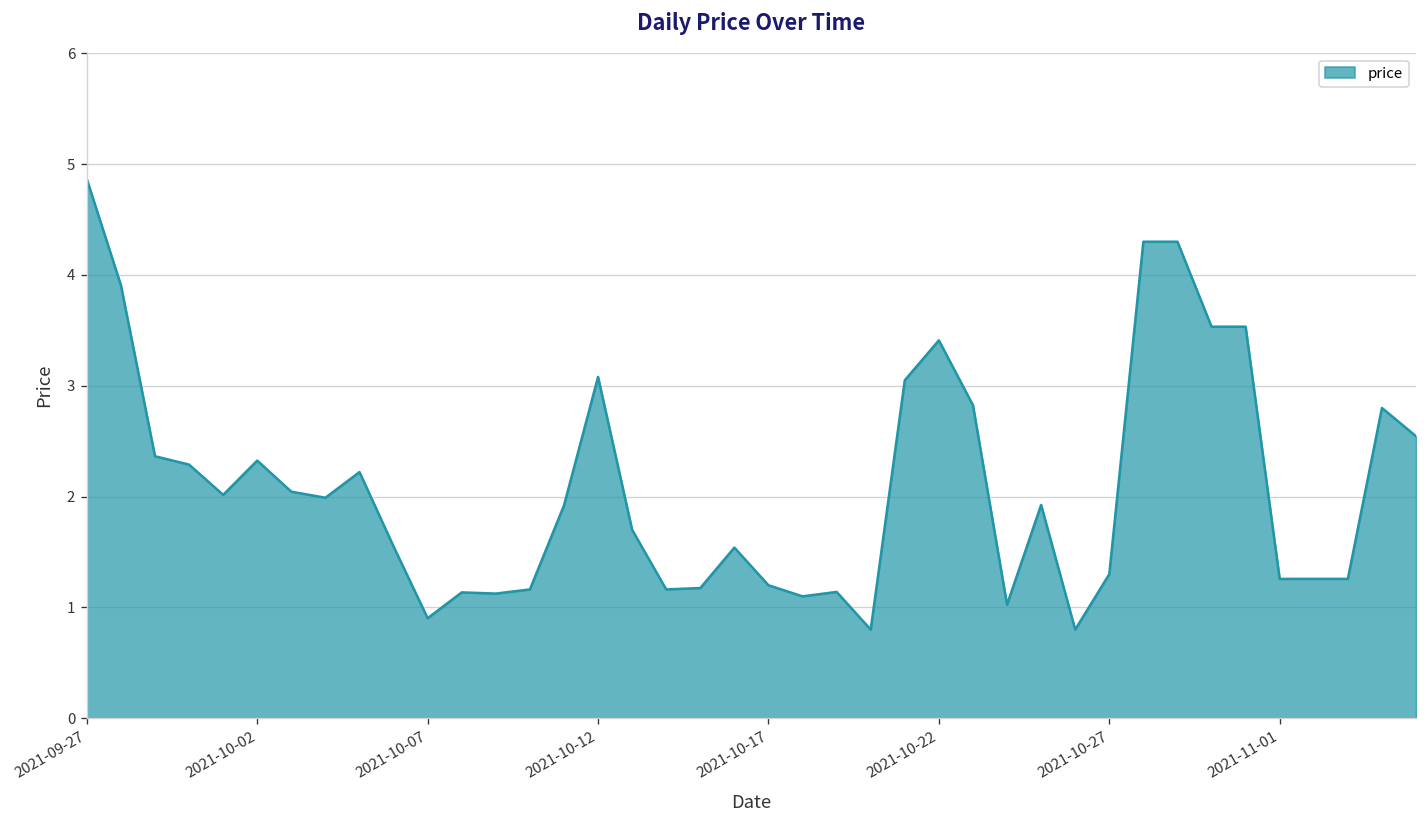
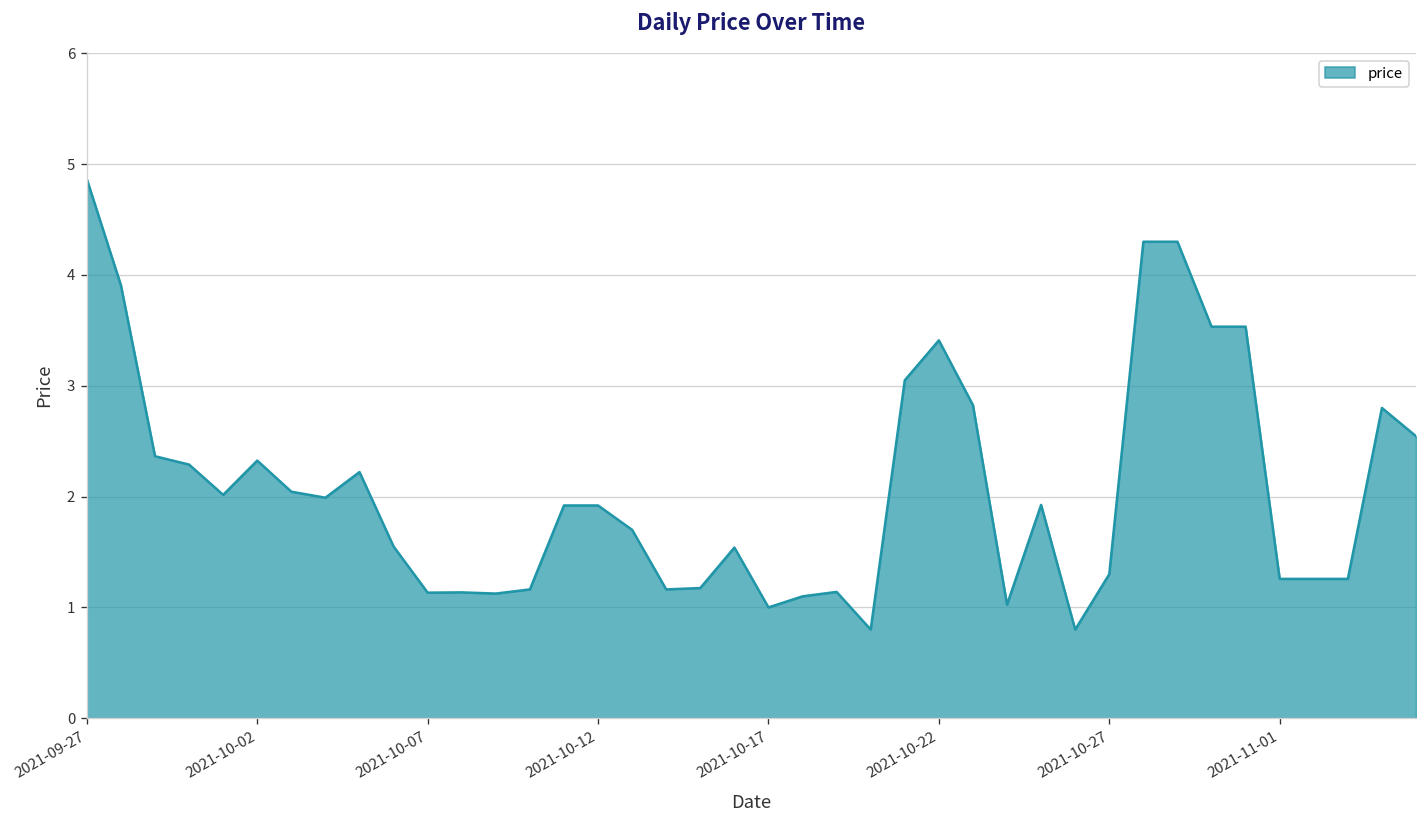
  {
    "2021-09-27": 4.9,
    "2021-10-02": 2.3,
-   "2021-10-07": 0.9,
-   "2021-10-12": 3.1,
-   "2021-10-17": 1.2,
+   "2021-10-07": 1.1,
+   "2021-10-12": 1.9,
+   "2021-10-17": 1.0,
    "2021-10-22": 3.4,
    "2021-10-27": 1.3,
    "2021-11-01": 1.3
  }
